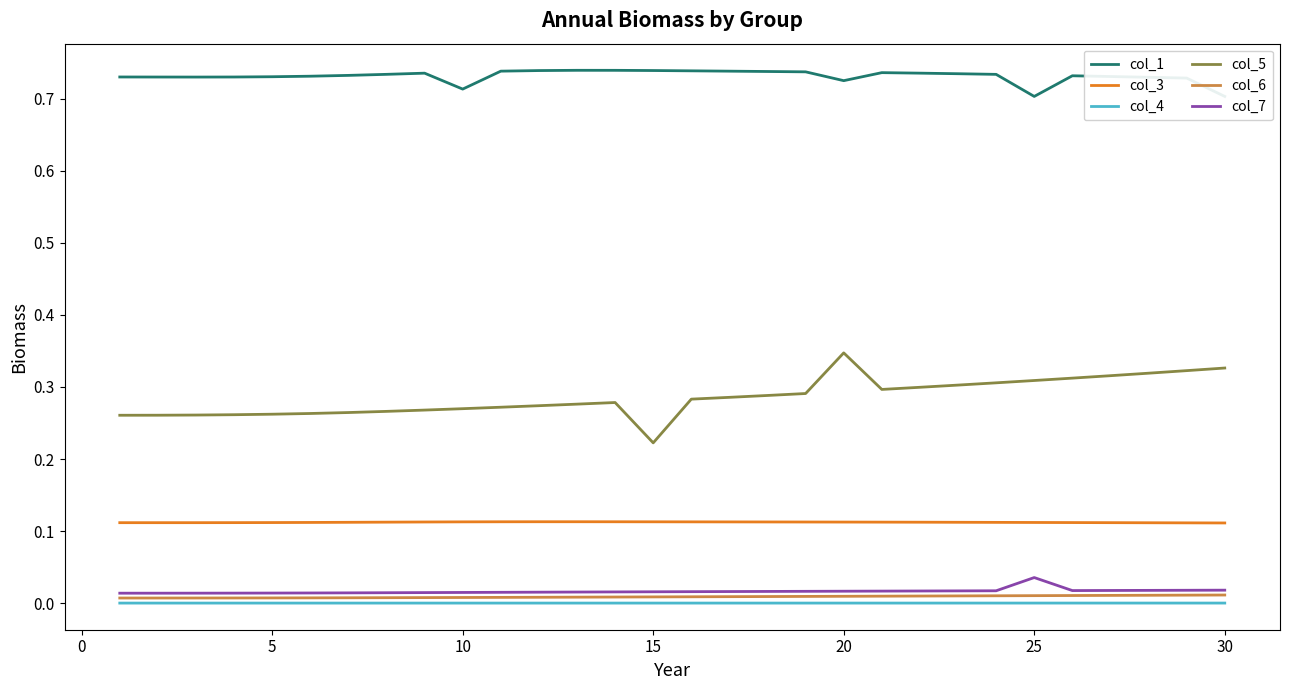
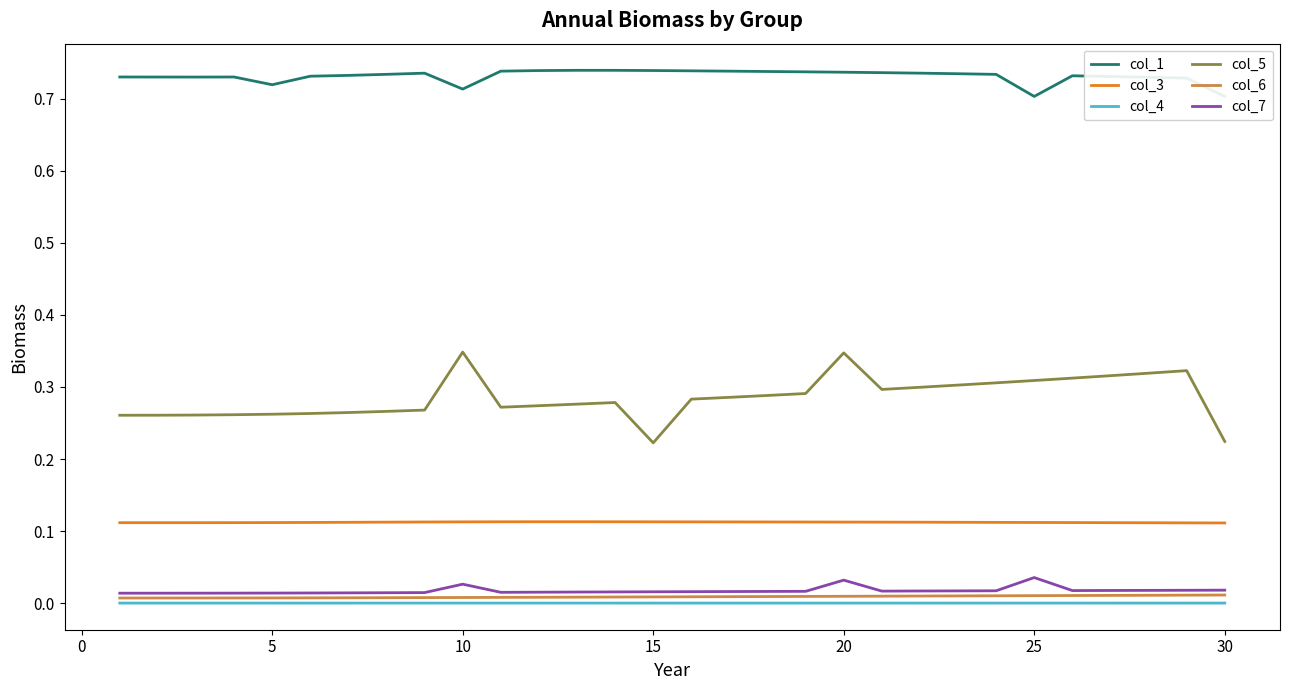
  {
    "col_1": {
-     "5": 0.73,
+     "5": 0.72,
      "10": 0.71,
      "15": 0.74,
-     "20": 0.72,
+     "20": 0.74,
      "25": 0.70
    },
    "col_4": {
      "5": 0.00,
      "10": 0.00,
      "15": 0.00,
      "20": 0.00,
      "25": 0.00,
      "30": 0.00
    },
    "col_5": {
      "5": 0.26,
-     "10": 0.27,
+     "10": 0.35,
      "15": 0.22,
      "20": 0.35,
      "25": 0.31,
-     "30": 0.33
+     "30": 0.22
    },
    "col_7": {
      "5": 0.01,
-     "10": 0.02,
+     "10": 0.03,
      "15": 0.02,
-     "20": 0.02,
+     "20": 0.03,
      "25": 0.04,
      "30": 0.02
    }
  }
